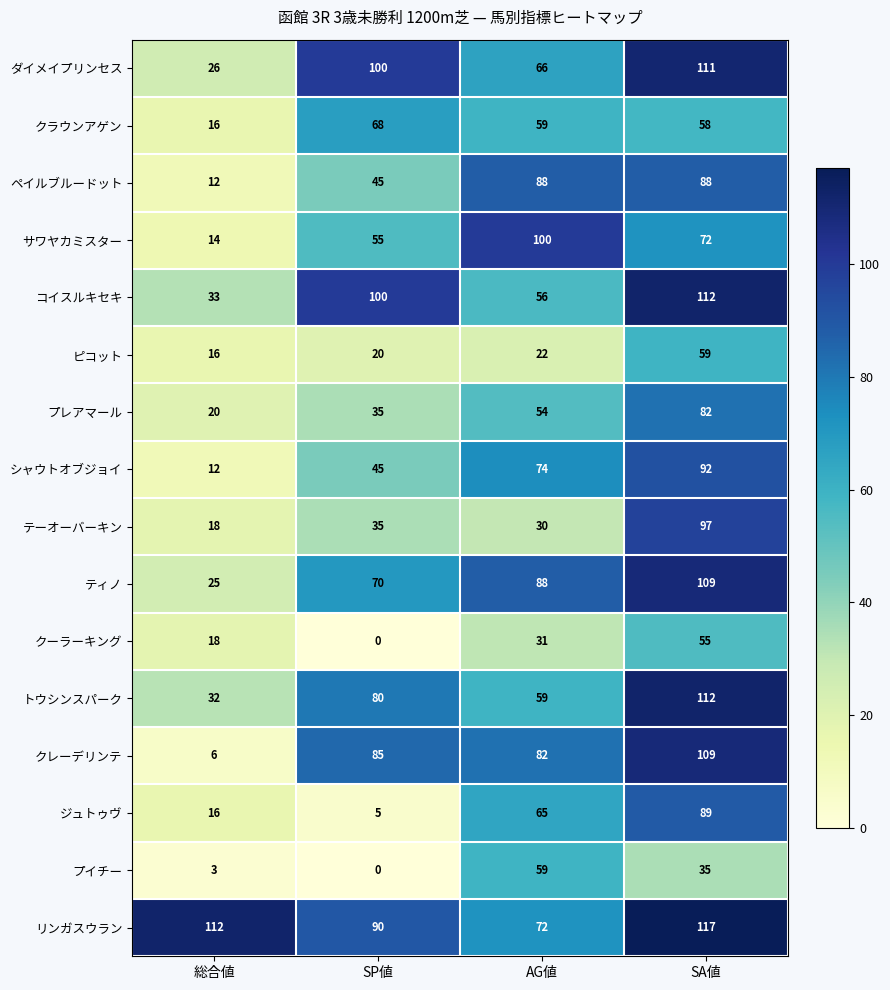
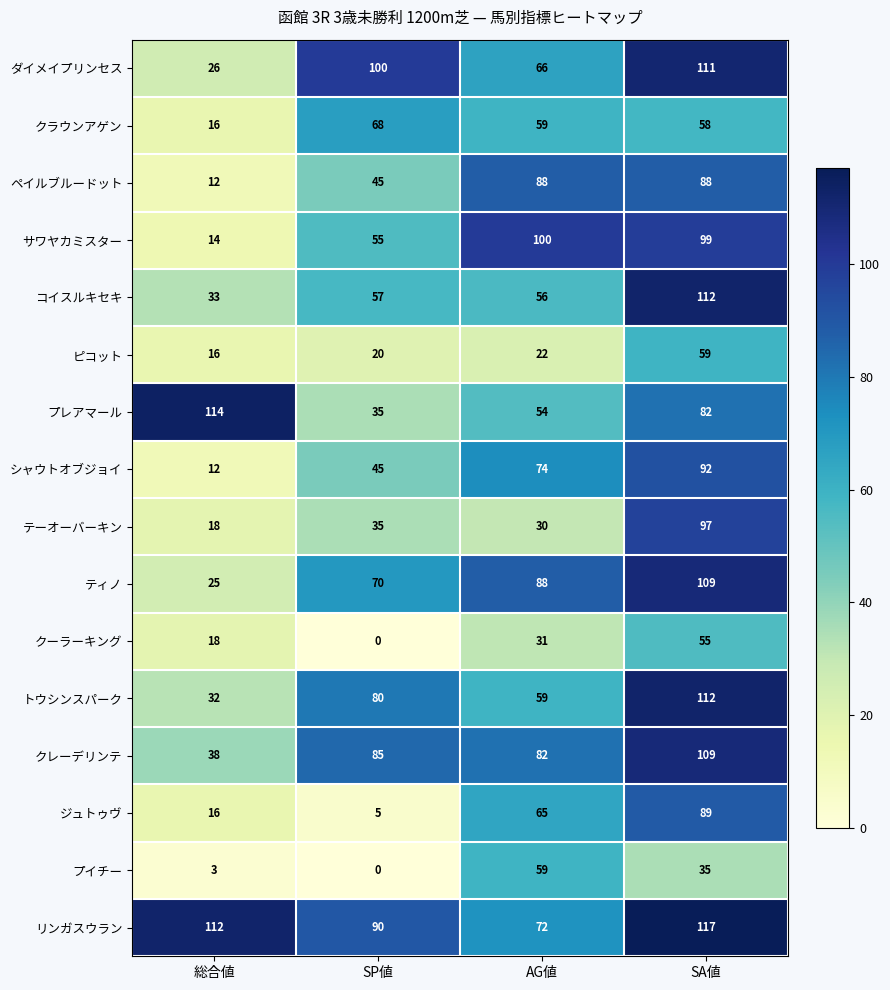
  {
    "ダイメイプリンセス": {
      "総合値": 26,
      "SP値": 100,
      "AG値": 66,
      "SA値": 111
    },
    "クラウンアゲン": {
      "総合値": 16,
      "SP値": 68,
      "AG値": 59,
      "SA値": 58
    },
    "ペイルブルードット": {
      "総合値": 12,
      "SP値": 45,
      "AG値": 88,
      "SA値": 88
    },
    "サワヤカミスター": {
      "総合値": 14,
      "SP値": 55,
      "AG値": 100,
-     "SA値": 72
+     "SA値": 99
    },
    "コイスルキセキ": {
      "総合値": 33,
-     "SP値": 100,
+     "SP値": 57,
      "AG値": 56,
      "SA値": 112
    },
    "ピコット": {
      "総合値": 16,
      "SP値": 20,
      "AG値": 22,
      "SA値": 59
    },
    "プレアマール": {
-     "総合値": 20,
+     "総合値": 114,
      "SP値": 35,
      "AG値": 54,
      "SA値": 82
    },
    "シャウトオブジョイ": {
      "総合値": 12,
      "SP値": 45,
      "AG値": 74,
      "SA値": 92
    },
    "テーオーバーキン": {
      "総合値": 18,
      "SP値": 35,
      "AG値": 30,
      "SA値": 97
    },
    "ティノ": {
      "総合値": 25,
      "SP値": 70,
      "AG値": 88,
      "SA値": 109
    },
    "クーラーキング": {
      "総合値": 18,
      "SP値": 0,
      "AG値": 31,
      "SA値": 55
    },
    "トウシンスパーク": {
      "総合値": 32,
      "SP値": 80,
      "AG値": 59,
      "SA値": 112
    },
    "クレーデリンテ": {
-     "総合値": 6,
+     "総合値": 38,
      "SP値": 85,
      "AG値": 82,
      "SA値": 109
    },
    "ジュトゥヴ": {
      "総合値": 16,
      "SP値": 5,
      "AG値": 65,
      "SA値": 89
    },
    "プイチー": {
      "総合値": 3,
      "SP値": 0,
      "AG値": 59,
      "SA値": 35
    },
    "リンガスウラン": {
      "総合値": 112,
      "SP値": 90,
      "AG値": 72,
      "SA値": 117
    }
  }
